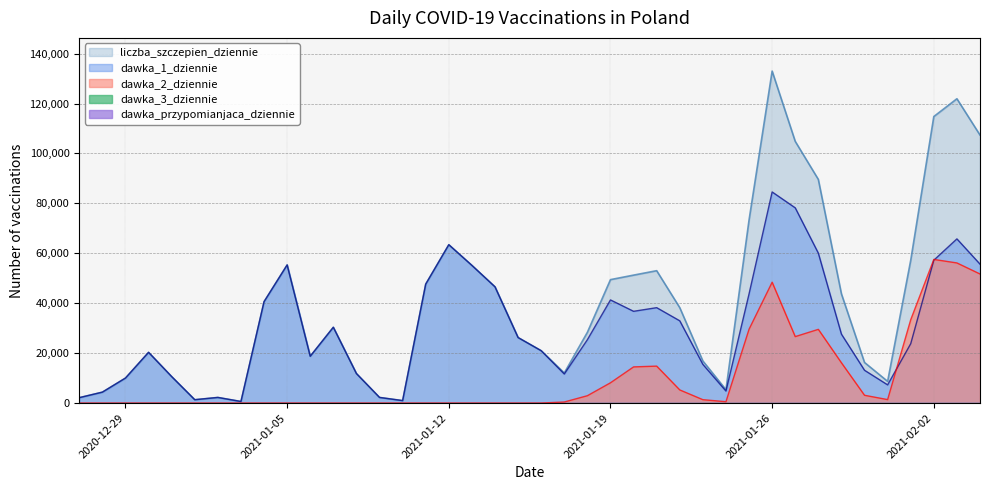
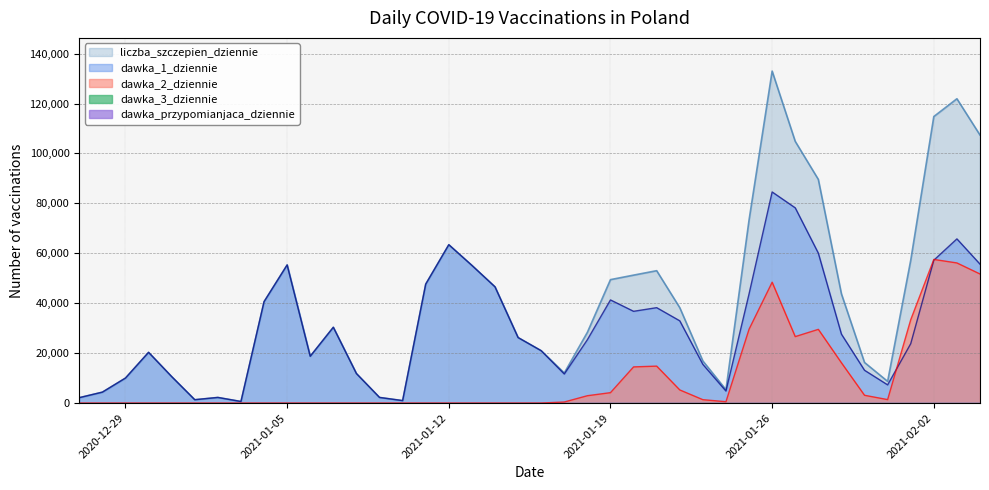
  {
    "dawka_2_dziennie": {
-     "2021-01-19": "8,000",
+     "2021-01-19": "4,000",
      "2021-01-26": "48,000"
    },
    "dawka_przypomianjaca_dziennie": {
      "2021-01-19": "0",
      "2021-01-26": "0",
      "2021-02-02": "0"
    }
  }
